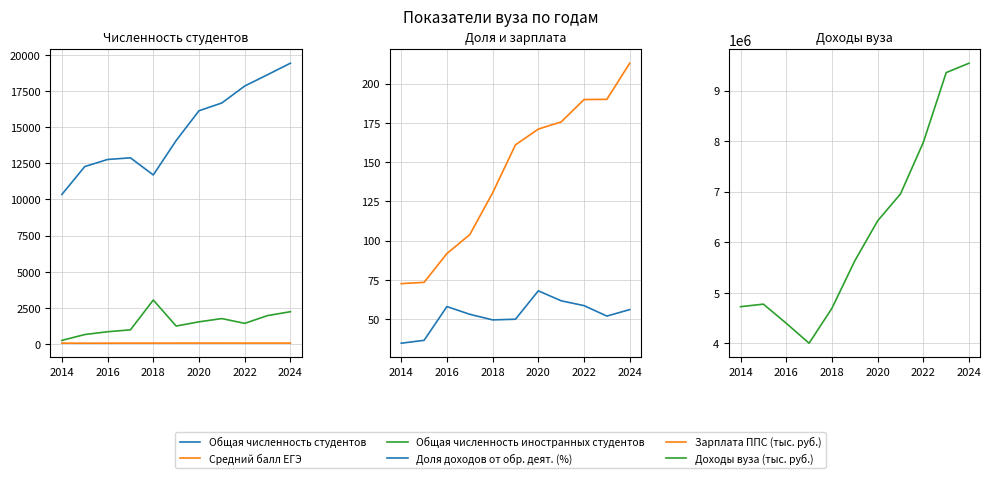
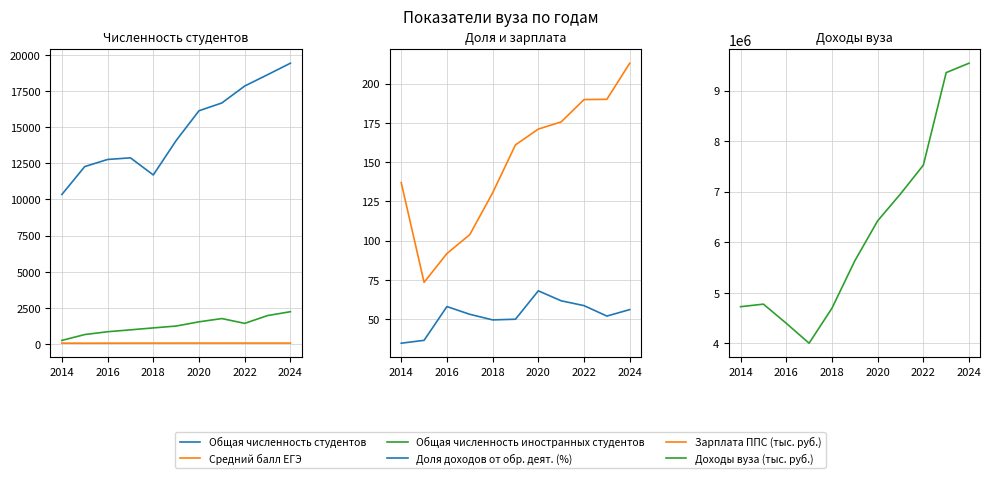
  {
    "Численность студентов": {
      "Общая численность студентов": {
        "2014": 10300,
        "2016": 12800,
        "2018": 11700,
        "2020": 16100,
        "2022": 17800,
        "2024": 19400
      },
      "Средний балл ЕГЭ": {
        "2014": 100,
        "2016": 100,
        "2018": 100,
        "2020": 100,
        "2022": 100,
        "2024": 100
      },
      "Общая численность иностранных студентов": {
        "2014": 300,
        "2016": 900,
-       "2018": 3000,
+       "2018": 1100,
        "2020": 1500,
        "2022": 1400,
        "2024": 2200
      }
    },
    "Доля и зарплата": {
      "Доля доходов от обр. деят. (%)": {
        "2014": 35,
        "2016": 58,
        "2018": 50,
        "2020": 68,
        "2022": 59,
        "2024": 56
      },
      "Зарплата ППС (тыс. руб.)": {
-       "2014": 73,
+       "2014": 137,
        "2016": 92,
        "2018": 130,
        "2020": 171,
        "2022": 190,
        "2024": 213
      }
    },
    "Доходы вуза": {
      "2014": 4700000,
      "2016": 4400000,
      "2018": 4700000,
      "2020": 6400000,
-     "2022": 8000000,
+     "2022": 7500000,
      "2024": 9500000
    }
  }
